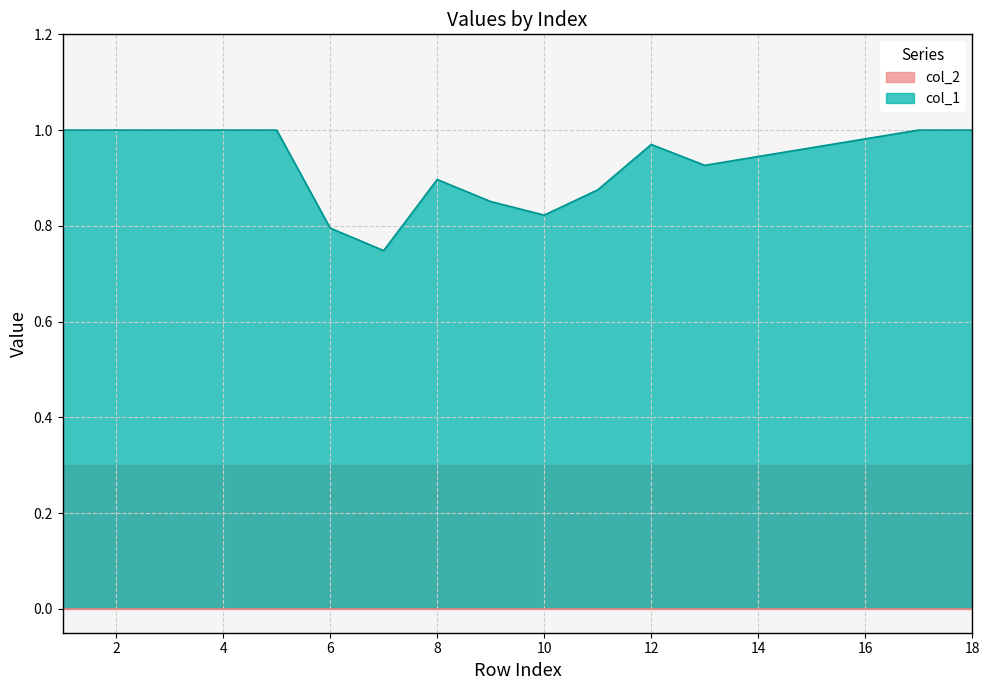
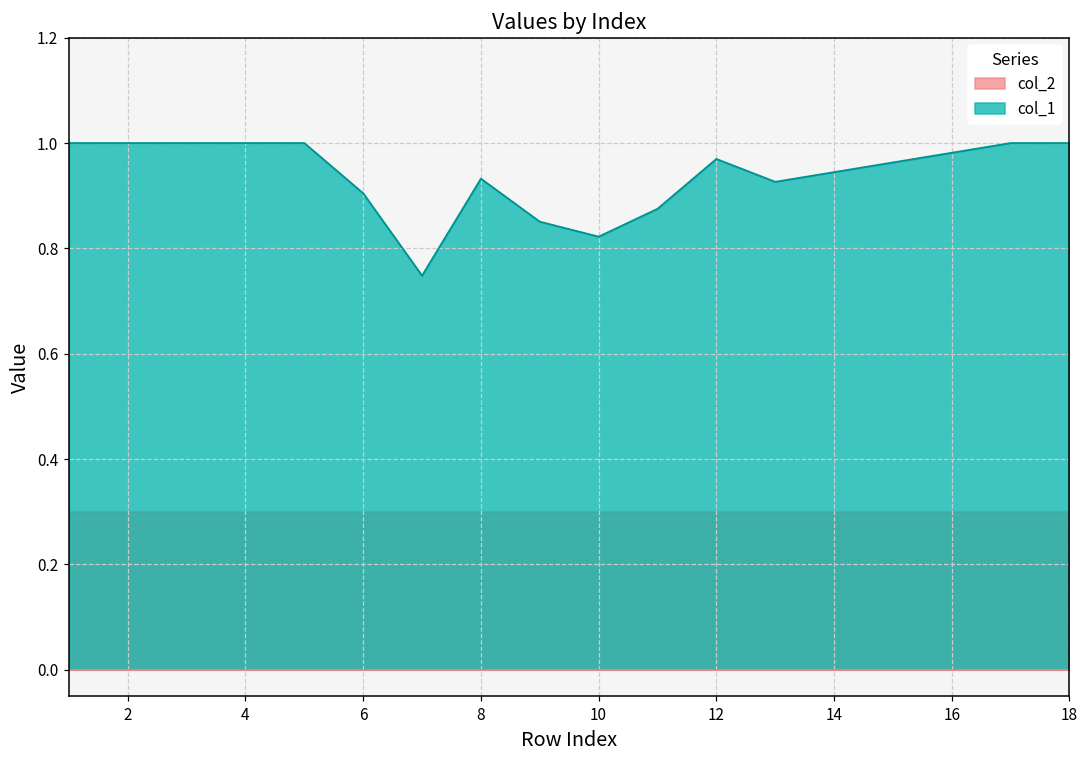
  {
    "col_1": {
      "2": 1.00,
      "4": 1.00,
-     "6": 0.80,
-     "8": 0.90,
+     "6": 0.90,
+     "8": 0.93,
      "10": 0.82,
      "12": 0.97,
      "18": 1.00
    }
  }
